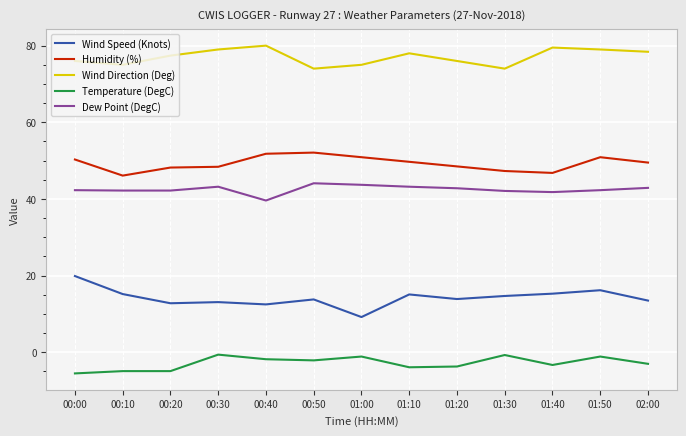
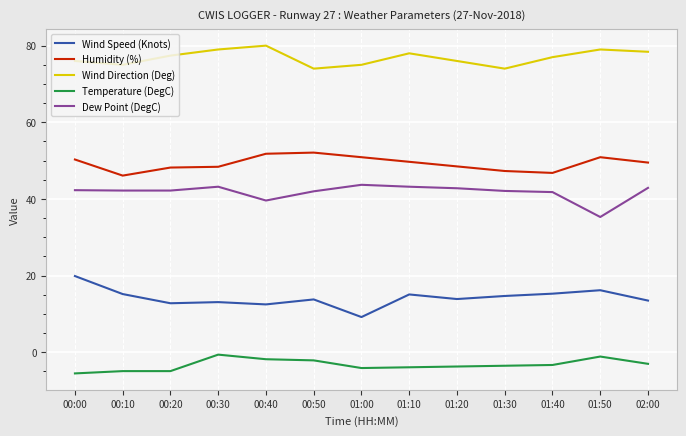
  {
    "Wind Speed (Knots)": {
      "00:00": 20,
      "00:10": 15,
      "00:20": 13,
      "00:30": 13,
      "00:40": 13,
      "00:50": 14,
      "01:00": 9,
      "01:10": 15,
      "01:20": 14,
      "01:30": 15,
      "01:40": 15,
      "01:50": 16,
      "02:00": 14
    },
    "Humidity (%)": {
      "00:00": 50,
      "00:10": 46,
      "00:20": 48,
      "00:30": 48,
      "00:40": 52,
      "00:50": 52,
      "01:00": 51,
      "01:10": 50,
      "01:20": 49,
      "01:30": 47,
      "01:40": 47,
      "01:50": 51,
      "02:00": 50
    },
    "Wind Direction (Deg)": {
      "00:30": 79,
      "00:40": 80,
      "00:50": 74,
      "01:00": 75,
      "01:10": 78,
      "01:20": 76,
      "01:30": 74,
-     "01:40": 80,
+     "01:40": 77,
      "01:50": 79,
      "02:00": 78
    },
    "Temperature (DegC)": {
      "00:00": -6,
      "00:10": -5,
      "00:20": -5,
      "00:30": -1,
      "00:40": -2,
      "00:50": -2,
-     "01:00": -1,
+     "01:00": -4,
      "01:10": -4,
      "01:20": -4,
-     "01:30": -1,
+     "01:30": -4,
      "01:40": -3,
      "01:50": -1,
      "02:00": -3
    },
    "Dew Point (DegC)": {
      "00:00": 42,
      "00:10": 42,
      "00:20": 42,
      "00:30": 43,
      "00:40": 40,
-     "00:50": 44,
+     "00:50": 42,
      "01:00": 44,
      "01:10": 43,
      "01:20": 43,
      "01:30": 42,
      "01:40": 42,
-     "01:50": 42,
+     "01:50": 35,
      "02:00": 43
    }
  }
